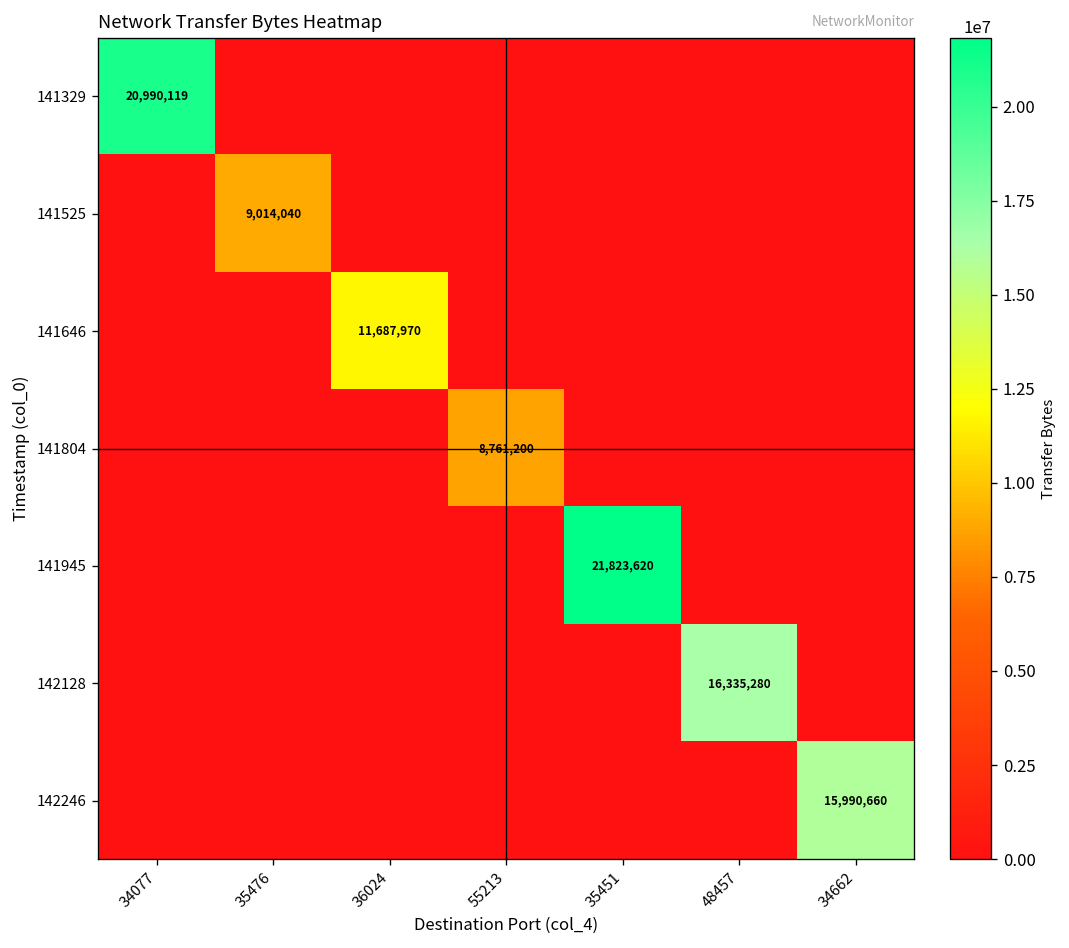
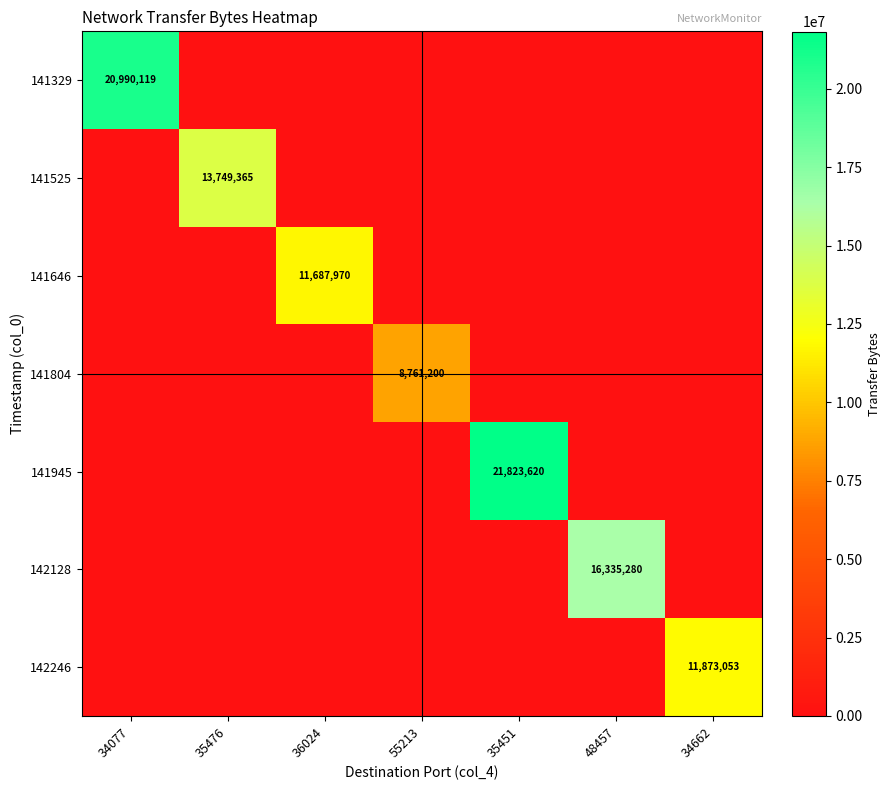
  {
    "141329": {
      "34077": "20,990,119"
    },
    "141525": {
-     "35476": "9,014,040"
+     "35476": "13,749,365"
    },
    "141646": {
      "36024": "11,687,970"
    },
    "141804": {
      "55213": "8,761,200"
    },
    "141945": {
      "35451": "21,823,620"
    },
    "142128": {
      "48457": "16,335,280"
    },
    "142246": {
-     "34662": "15,990,660"
+     "34662": "11,873,053"
    }
  }
